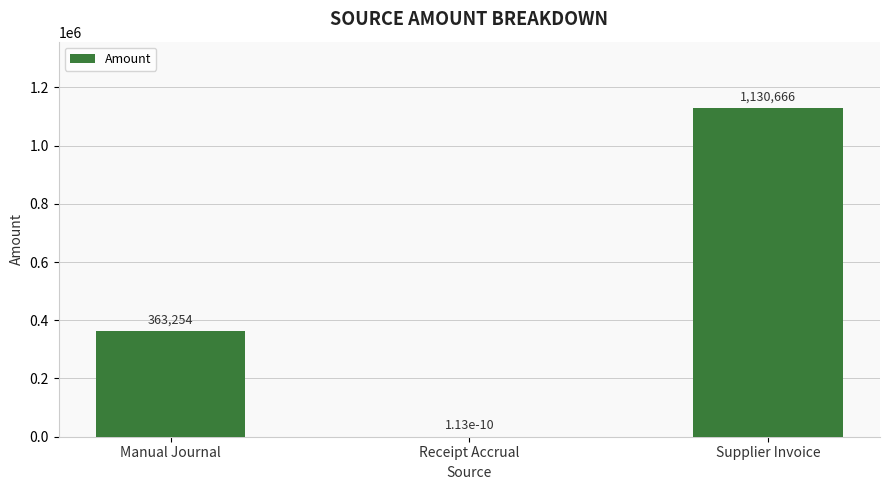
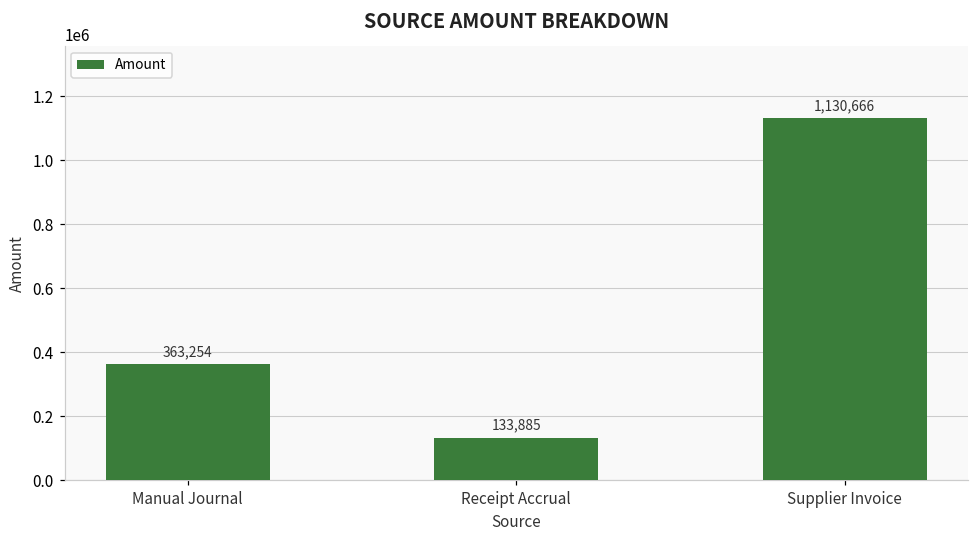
  {
    "Manual Journal": "363,254",
-   "Receipt Accrual": "1.13e-10",
+   "Receipt Accrual": "133,885",
    "Supplier Invoice": "1,130,666"
  }
